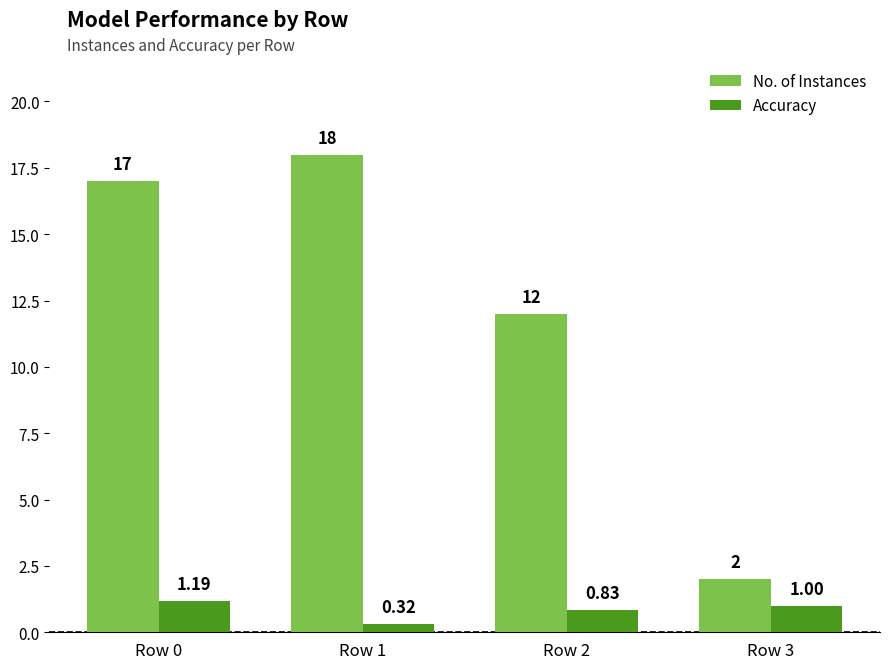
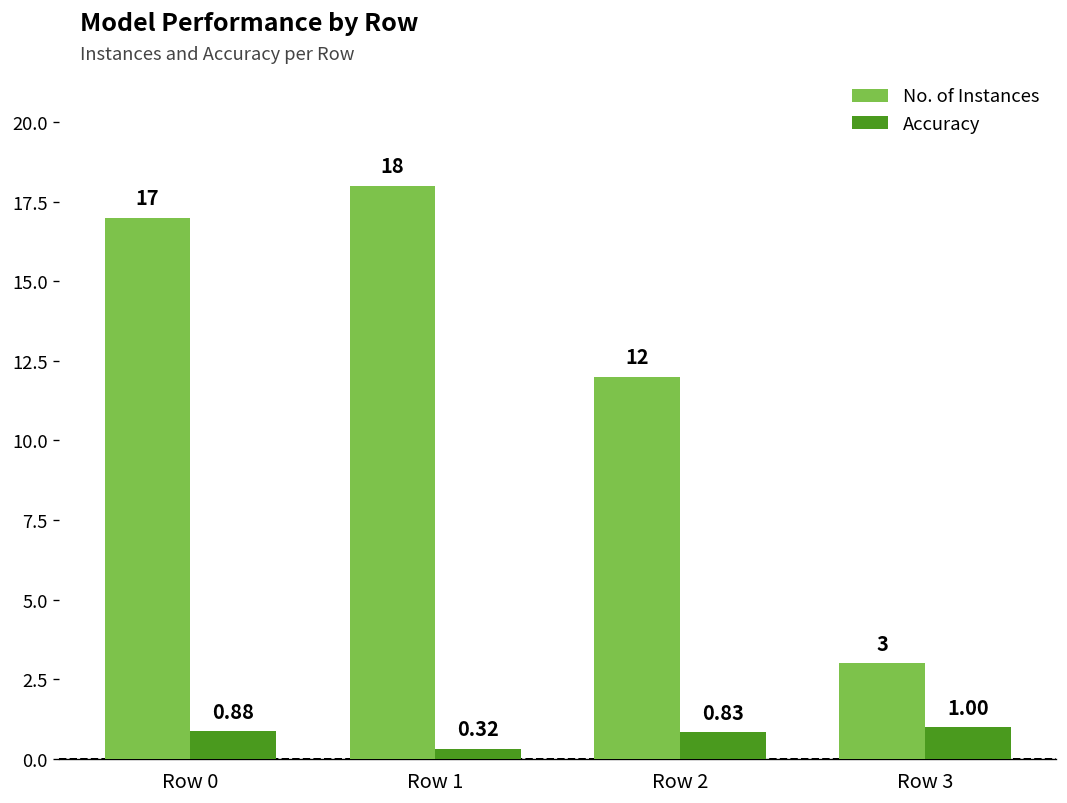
  {
    "No. of Instances": {
      "Row 0": 17,
      "Row 1": 18,
      "Row 2": 12,
-     "Row 3": 2
+     "Row 3": 3
    },
    "Accuracy": {
-     "Row 0": 1.19,
+     "Row 0": 0.88,
      "Row 1": 0.32,
      "Row 2": 0.83,
      "Row 3": 1.00
    }
  }
